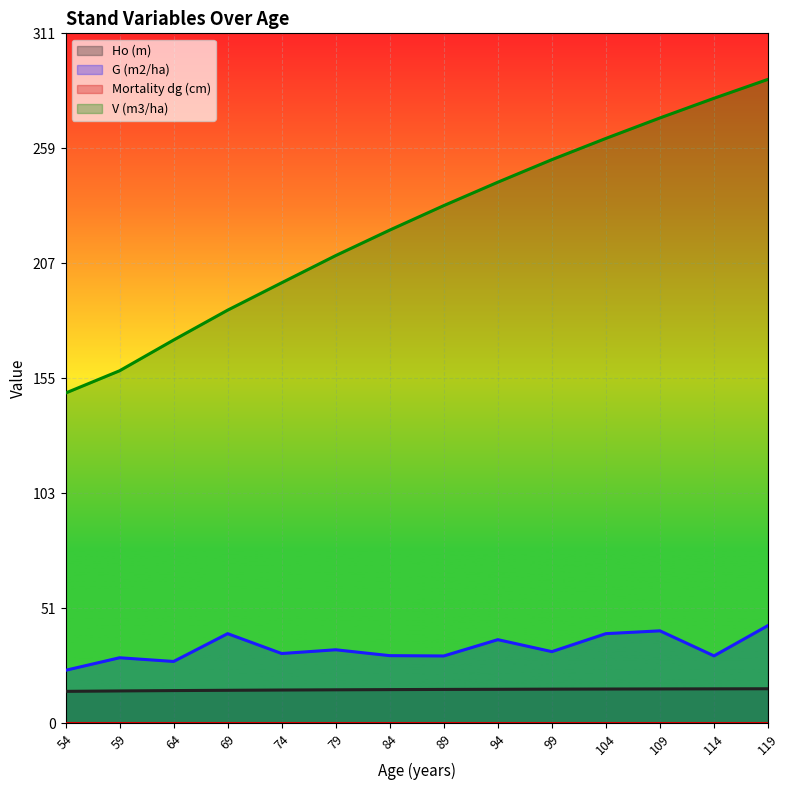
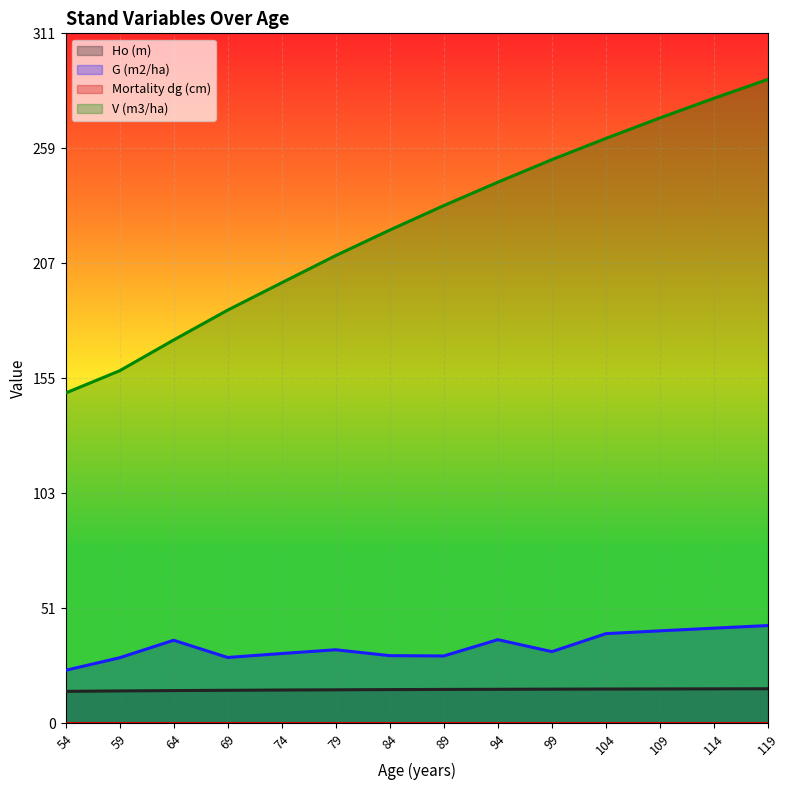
  {
    "G (m2/ha)": {
      "54": 24,
      "59": 30,
-     "64": 28,
-     "69": 40,
+     "64": 37,
+     "69": 30,
      "74": 32,
      "79": 33,
      "84": 31,
      "89": 30,
      "94": 38,
      "99": 32,
      "104": 40,
      "109": 42,
-     "114": 30,
+     "114": 43,
      "119": 44
    },
    "Mortality dg (cm)": {
      "54": 0,
      "59": 0,
      "64": 0,
      "69": 0,
      "74": 0,
      "79": 0,
      "84": 0,
      "89": 0,
      "94": 0,
      "99": 0,
      "104": 0,
      "109": 0,
      "114": 0,
      "119": 0
    }
  }
